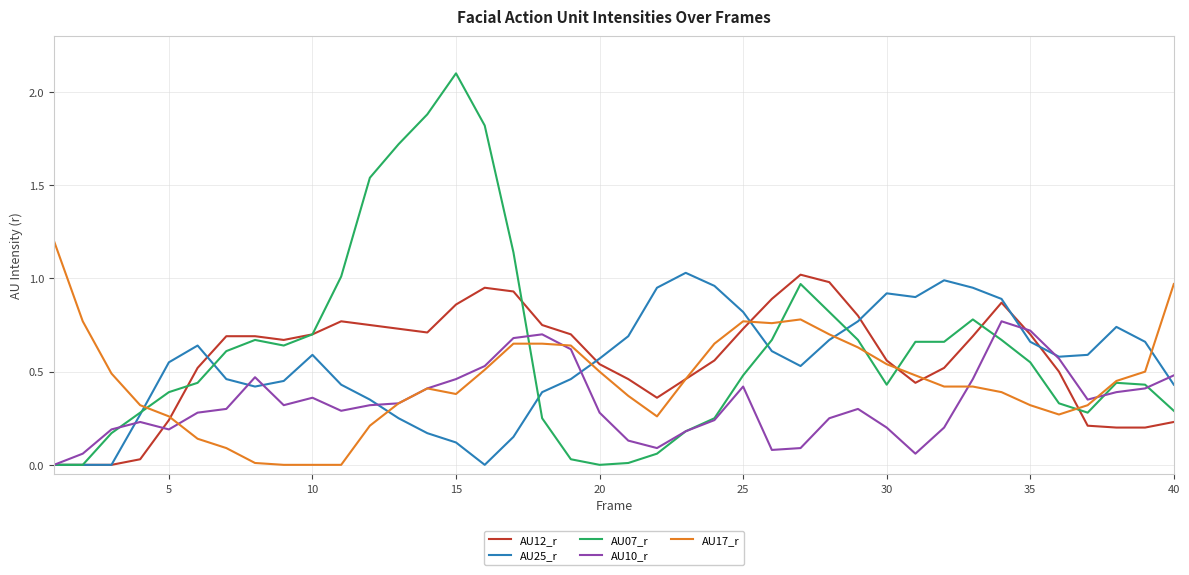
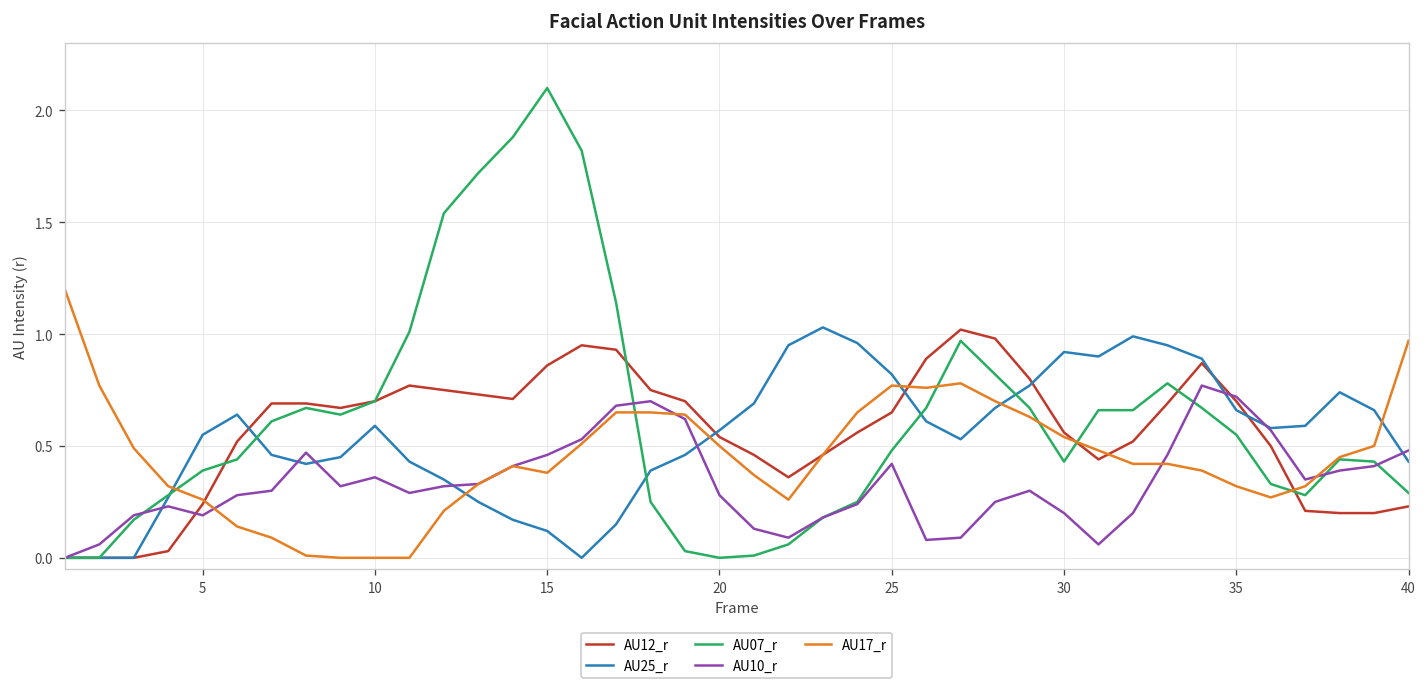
  {
    "AU12_r": {
      "5": 0.24,
      "15": 0.86,
      "20": 0.54,
-     "25": 0.73,
+     "25": 0.65,
      "30": 0.56,
      "35": 0.70,
      "40": 0.23
    },
    "AU25_r": {
      "5": 0.55,
      "10": 0.59,
      "15": 0.12,
      "20": 0.57,
      "25": 0.82,
      "30": 0.92,
      "35": 0.66,
      "40": 0.43
    },
    "AU07_r": {
      "5": 0.39,
      "15": 2.10,
      "20": 0.00,
      "25": 0.48,
      "30": 0.43,
      "35": 0.55,
      "40": 0.29
    },
    "AU10_r": {
      "5": 0.19,
      "10": 0.36,
      "15": 0.46,
      "20": 0.28,
      "25": 0.42,
      "30": 0.20,
      "35": 0.72,
      "40": 0.48
    },
    "AU17_r": {
      "5": 0.26,
      "10": 0.00,
      "15": 0.38,
      "20": 0.50,
      "25": 0.77,
      "30": 0.54,
      "35": 0.32,
      "40": 0.97
    }
  }
